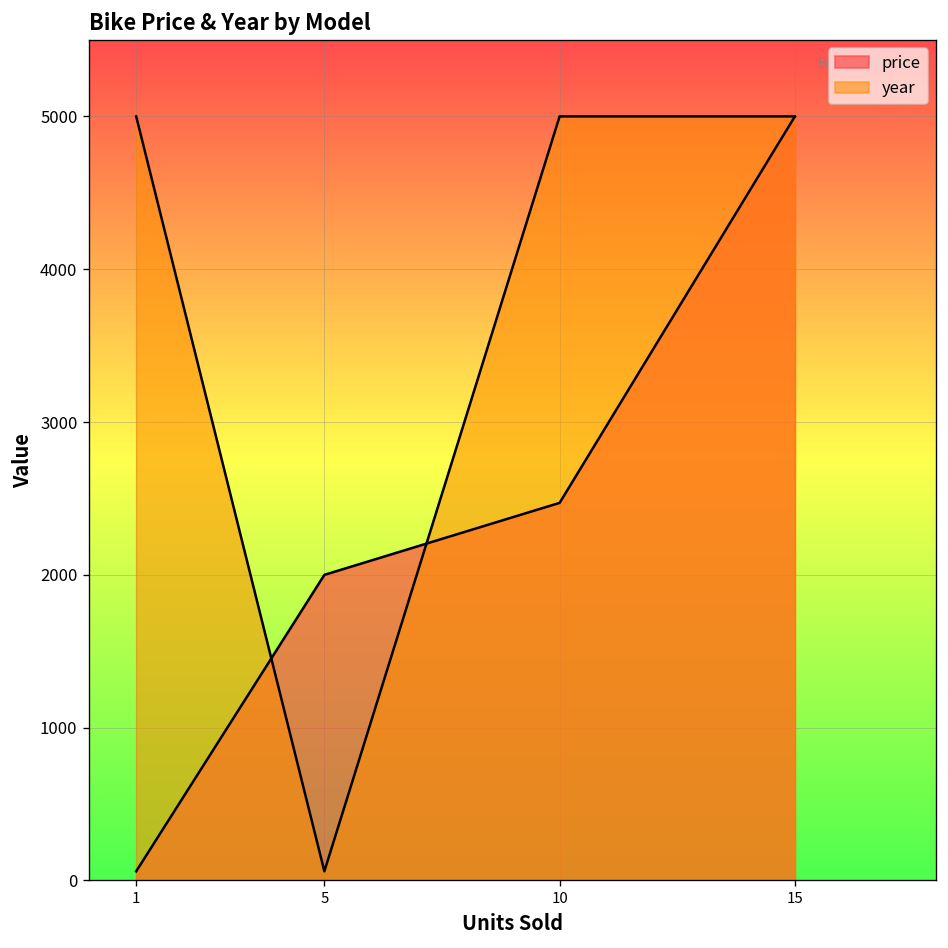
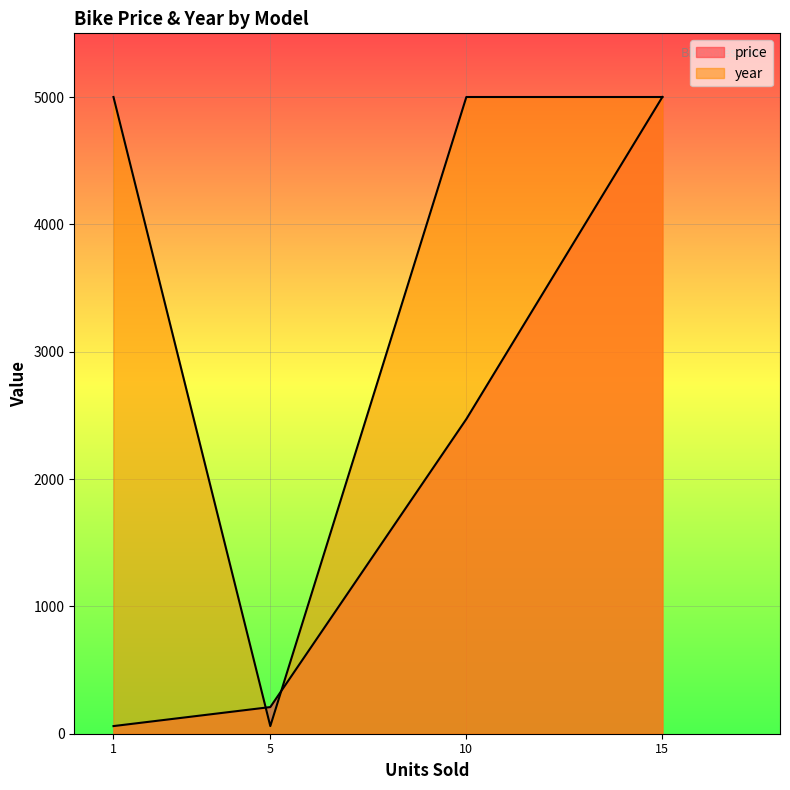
  {
    "price": {
      "1": 60,
-     "5": 2000,
+     "5": 210,
      "10": 2470
    },
    "year": {
      "1": 5000,
      "5": 60,
      "10": 5000
    }
  }
